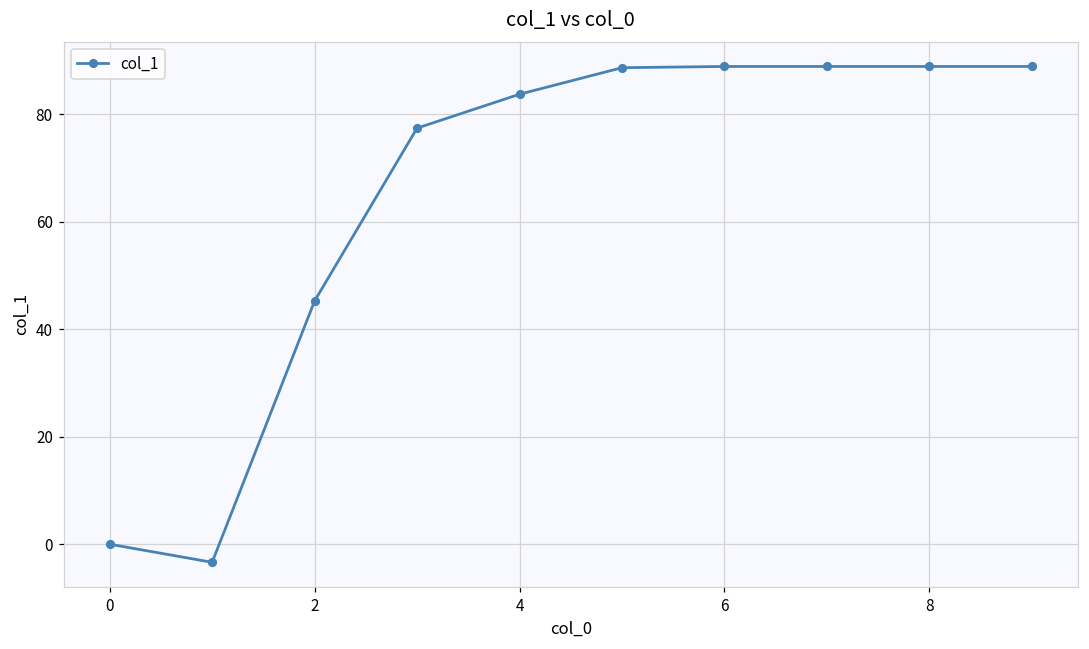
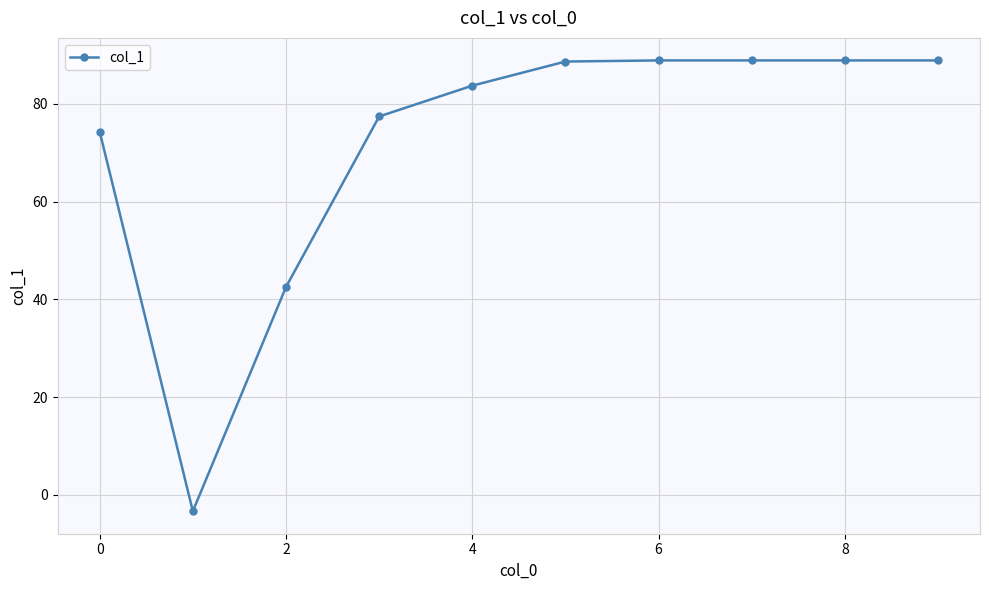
  {
-   "0": 0,
-   "2": 45,
+   "0": 74,
+   "2": 43,
    "4": 84,
    "6": 89,
    "8": 89
  }
